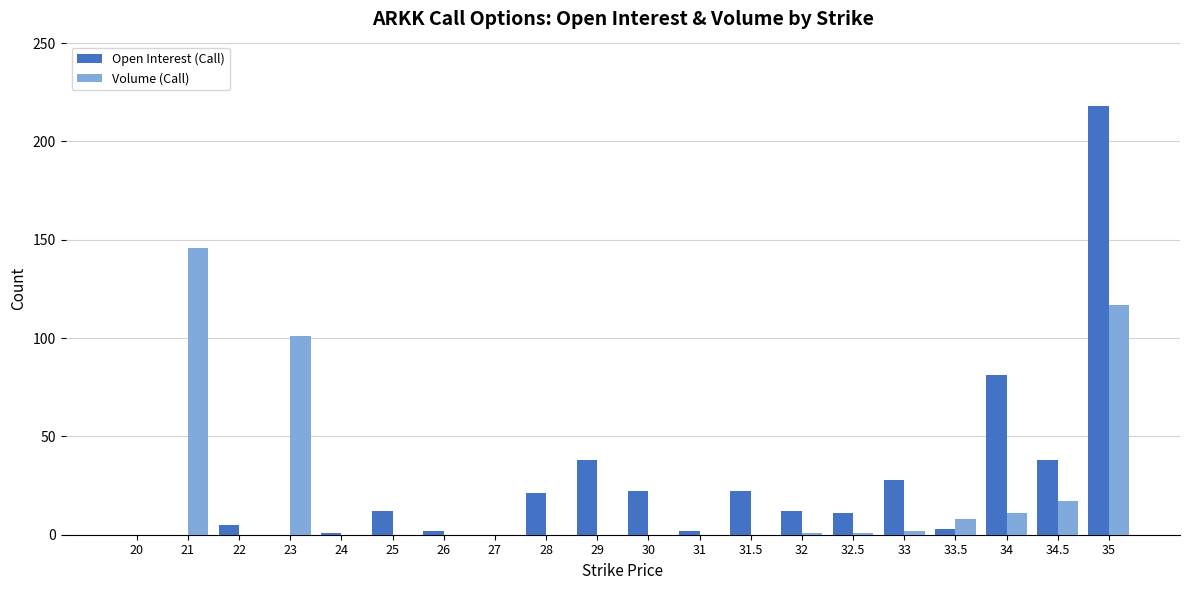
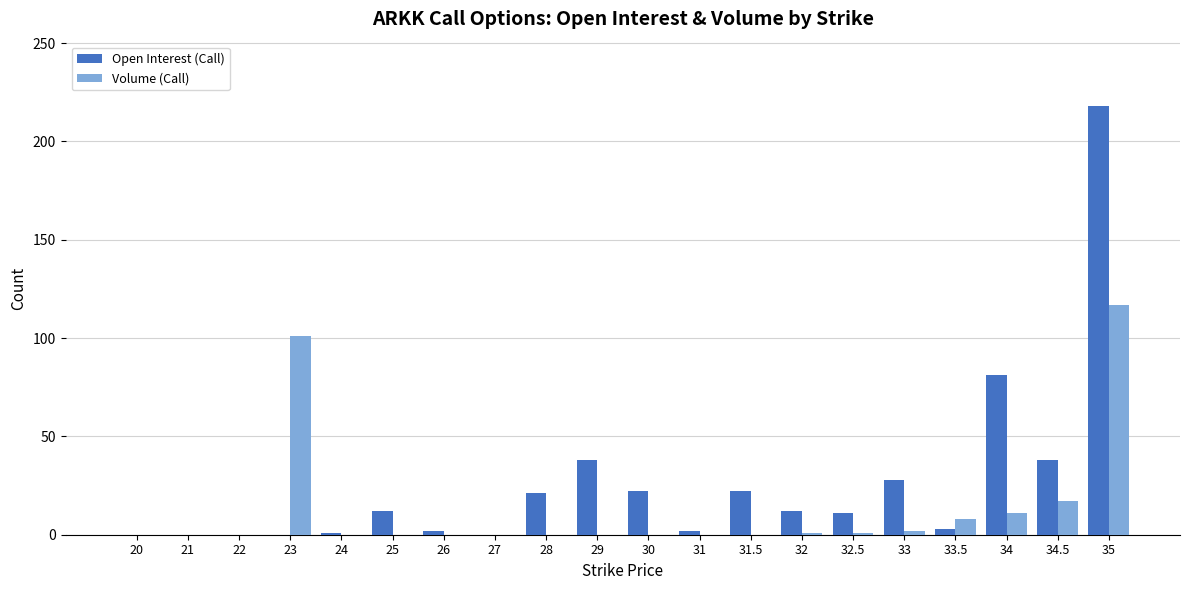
  {
    "Open Interest (Call)": {
      "20": 0,
      "21": 0,
-     "22": 5,
+     "22": 0,
      "23": 0,
      "25": 12,
      "26": 2,
      "27": 0,
      "28": 21,
      "29": 38,
      "30": 22,
      "31": 2,
      "31.5": 22,
      "32": 12,
      "32.5": 11,
      "33": 28,
      "33.5": 3,
      "34": 81,
      "34.5": 38,
      "35": 218
    },
    "Volume (Call)": {
      "20": 0,
-     "21": 146,
+     "21": 0,
      "22": 0,
      "23": 101,
      "24": 0,
      "25": 0,
      "26": 0,
      "27": 0,
      "28": 0,
      "29": 0,
      "30": 0,
      "31": 0,
      "31.5": 0,
      "33": 2,
      "33.5": 8,
      "34": 11,
      "34.5": 17,
      "35": 117
    }
  }
